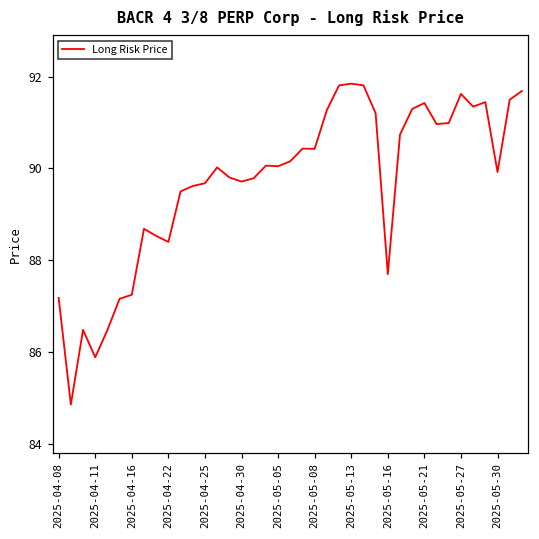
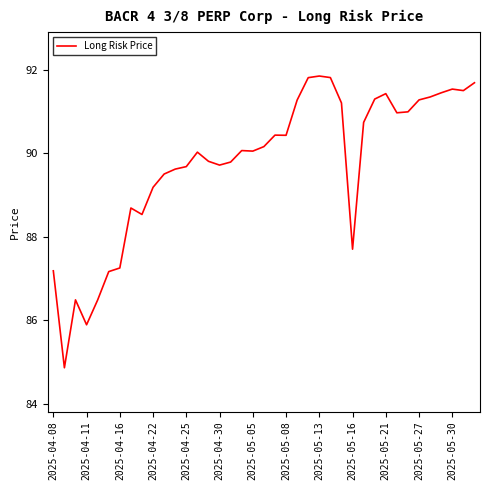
  {
    "2025-04-08": 87.2,
    "2025-04-11": 85.9,
    "2025-04-16": 87.2,
-   "2025-04-22": 88.4,
+   "2025-04-22": 89.2,
    "2025-04-25": 89.7,
    "2025-04-30": 89.7,
    "2025-05-05": 90.0,
    "2025-05-08": 90.4,
    "2025-05-13": 91.8,
    "2025-05-16": 87.7,
    "2025-05-21": 91.4,
-   "2025-05-27": 91.6,
-   "2025-05-30": 89.9
+   "2025-05-27": 91.3,
+   "2025-05-30": 91.5
  }
